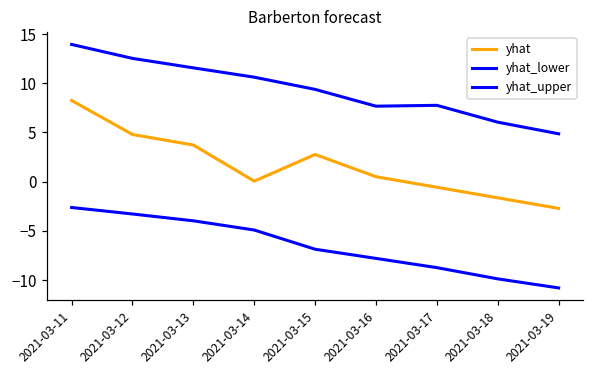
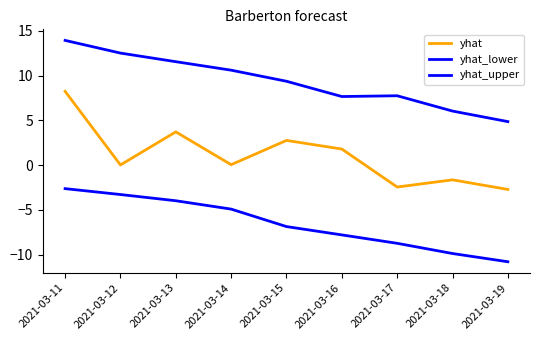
  {
    "yhat": {
      "2021-03-11": 8,
-     "2021-03-12": 5,
+     "2021-03-12": 0,
      "2021-03-13": 4,
      "2021-03-14": 0,
      "2021-03-15": 3,
-     "2021-03-16": 1,
-     "2021-03-17": -1,
+     "2021-03-16": 2,
+     "2021-03-17": -2,
      "2021-03-18": -2,
      "2021-03-19": -3
    }
  }
